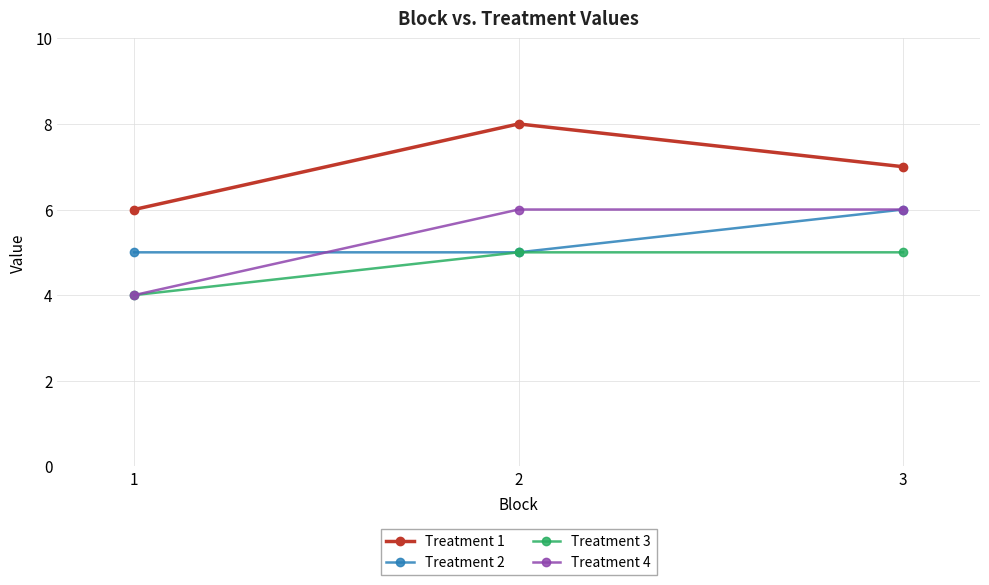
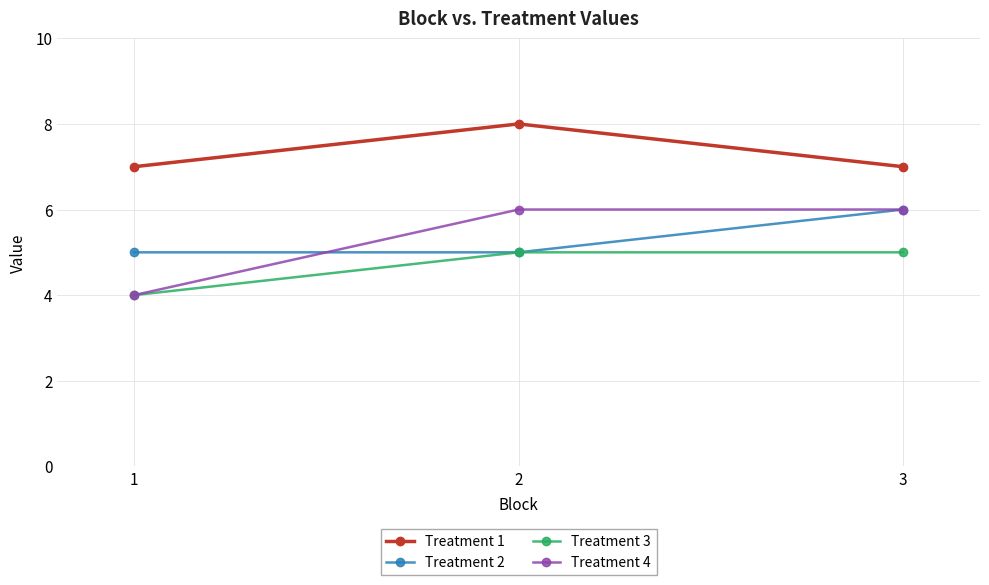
  {
    "Treatment 1": {
-     "1": 6,
+     "1": 7,
      "2": 8,
      "3": 7
    },
    "Treatment 2": {
      "1": 5
    },
    "Treatment 3": {
      "3": 5
    },
    "Treatment 4": {
      "2": 6
    }
  }
